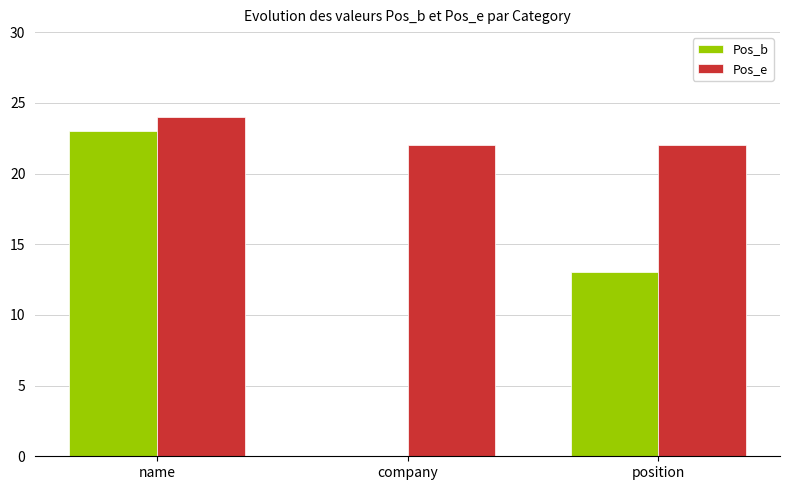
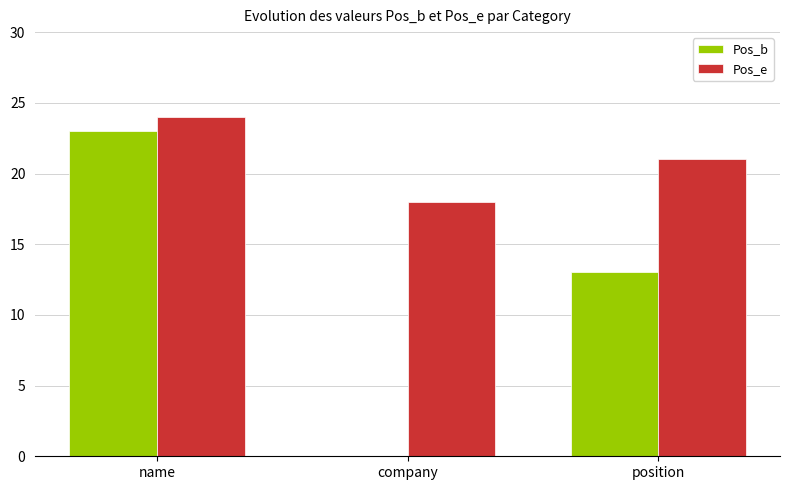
  {
    "Pos_b": {
      "name": 23,
      "company": 0,
      "position": 13
    },
    "Pos_e": {
      "name": 24,
-     "company": 22,
-     "position": 22
+     "company": 18,
+     "position": 21
    }
  }
